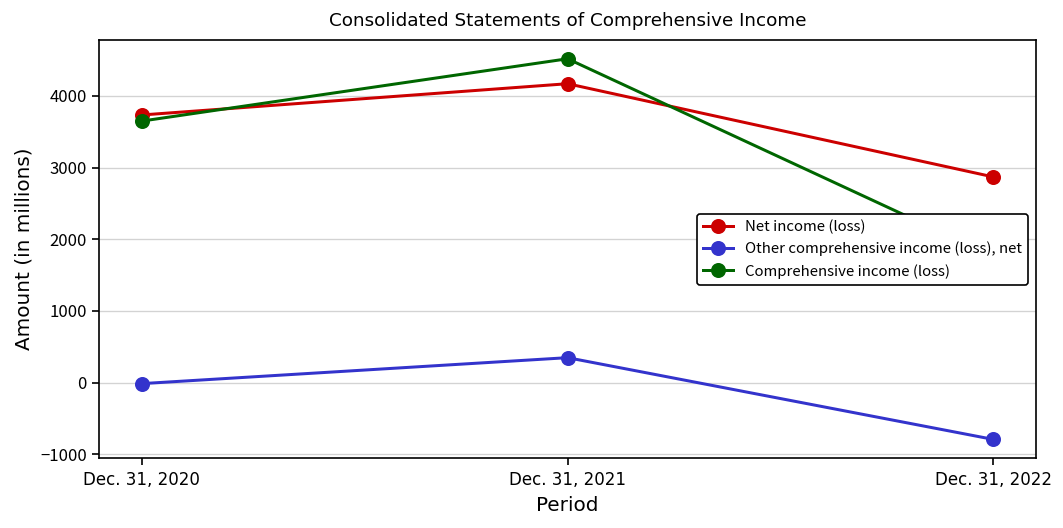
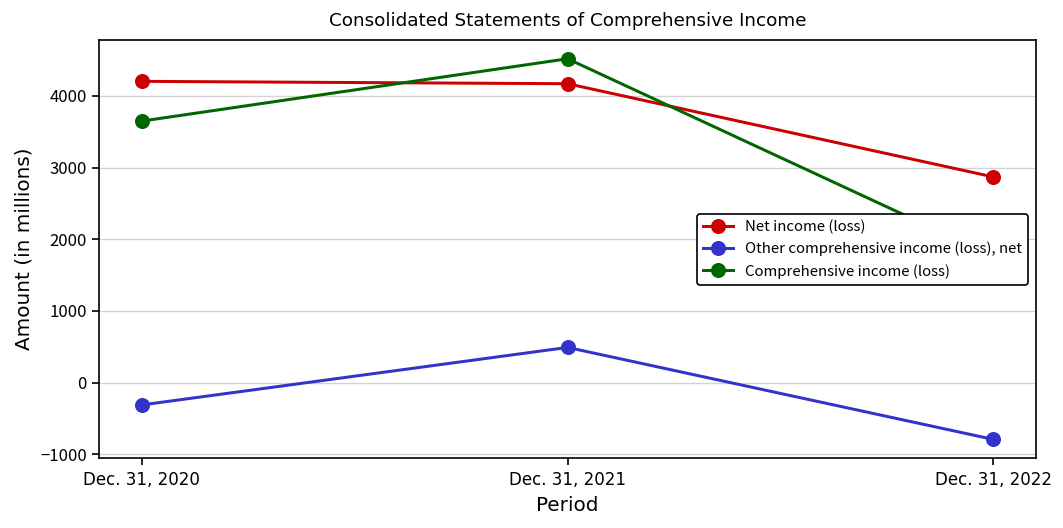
  {
    "Net income (loss)": {
-     "Dec. 31, 2020": 3700,
+     "Dec. 31, 2020": 4200,
      "Dec. 31, 2021": 4200,
      "Dec. 31, 2022": 2900
    },
    "Other comprehensive income (loss), net": {
-     "Dec. 31, 2020": 0,
-     "Dec. 31, 2021": 300,
+     "Dec. 31, 2020": -300,
+     "Dec. 31, 2021": 500,
      "Dec. 31, 2022": -800
    },
    "Comprehensive income (loss)": {
      "Dec. 31, 2020": 3600,
      "Dec. 31, 2021": 4500
    }
  }
